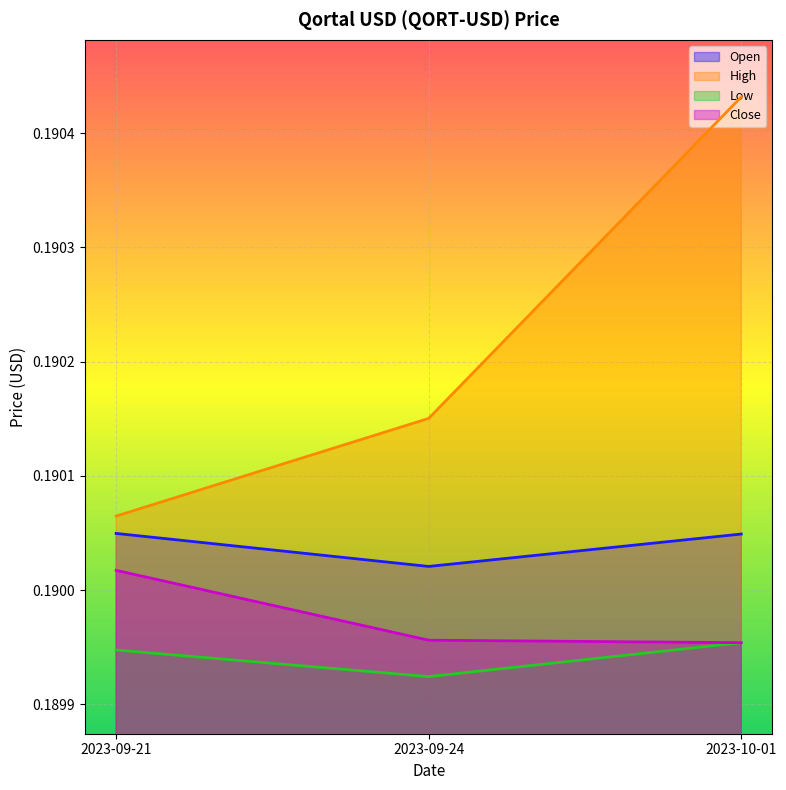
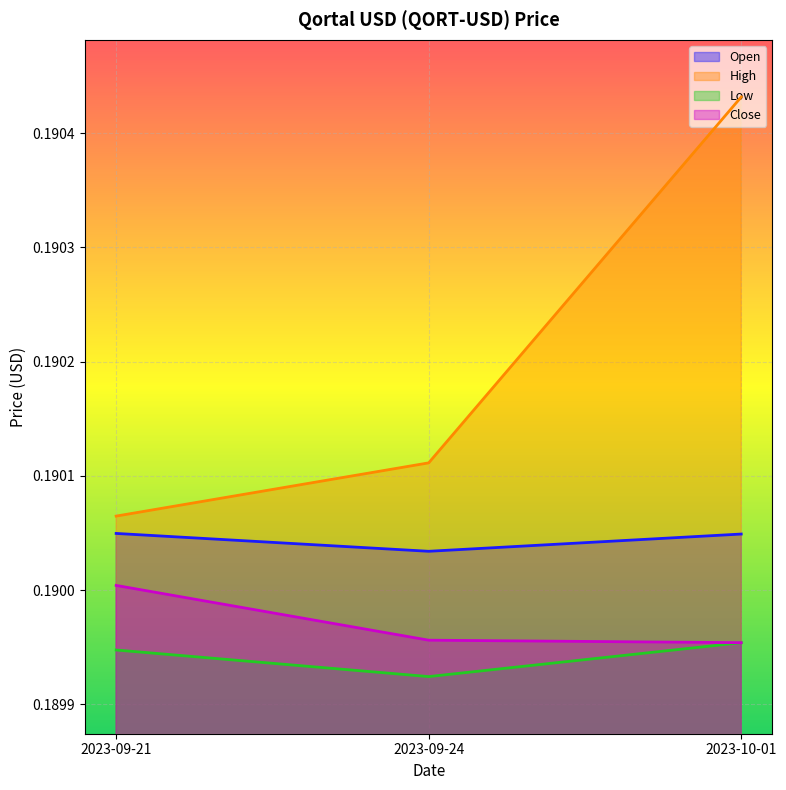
  {
    "Open": {
      "2023-09-21": 0.190050,
-     "2023-09-24": 0.190021,
+     "2023-09-24": 0.190034,
      "2023-10-01": 0.190049
    },
    "High": {
      "2023-09-21": 0.190065,
-     "2023-09-24": 0.190150
+     "2023-09-24": 0.190111
    },
    "Low": {
      "2023-09-21": 0.189948,
      "2023-09-24": 0.189924
    },
    "Close": {
-     "2023-09-21": 0.190017,
+     "2023-09-21": 0.190004,
      "2023-09-24": 0.189956
    }
  }
